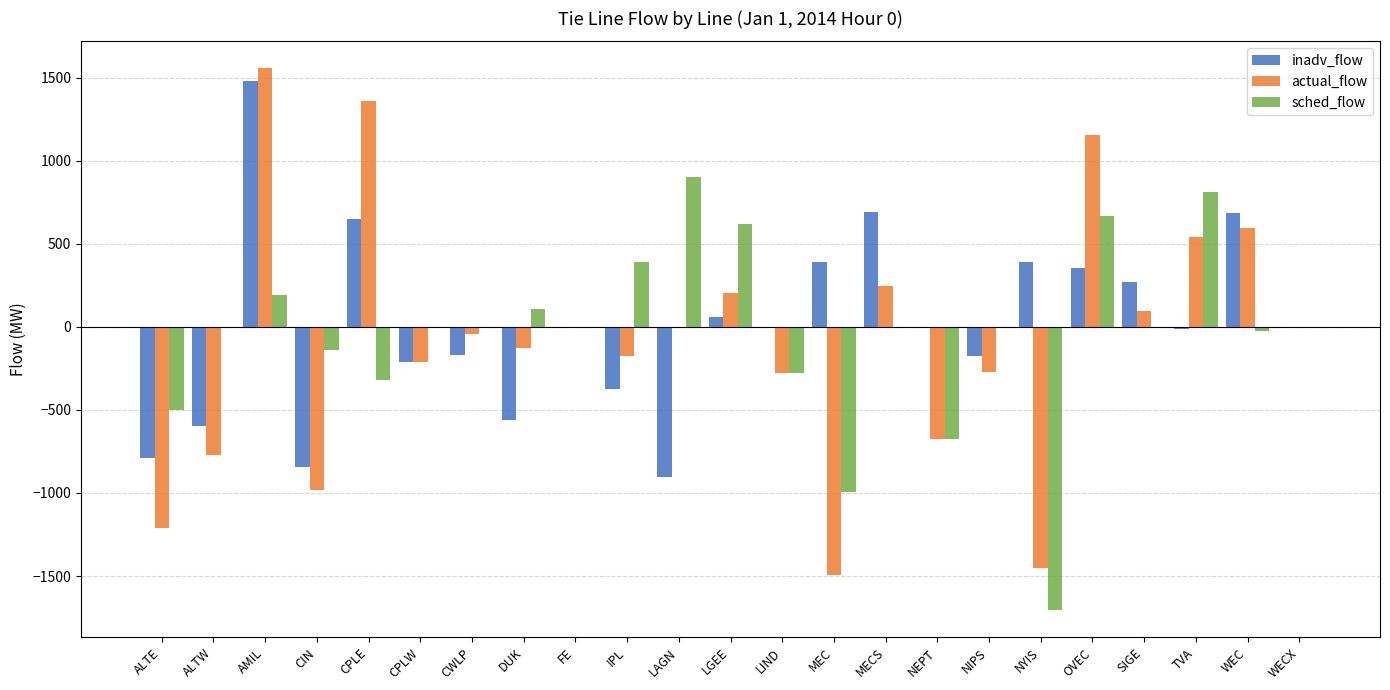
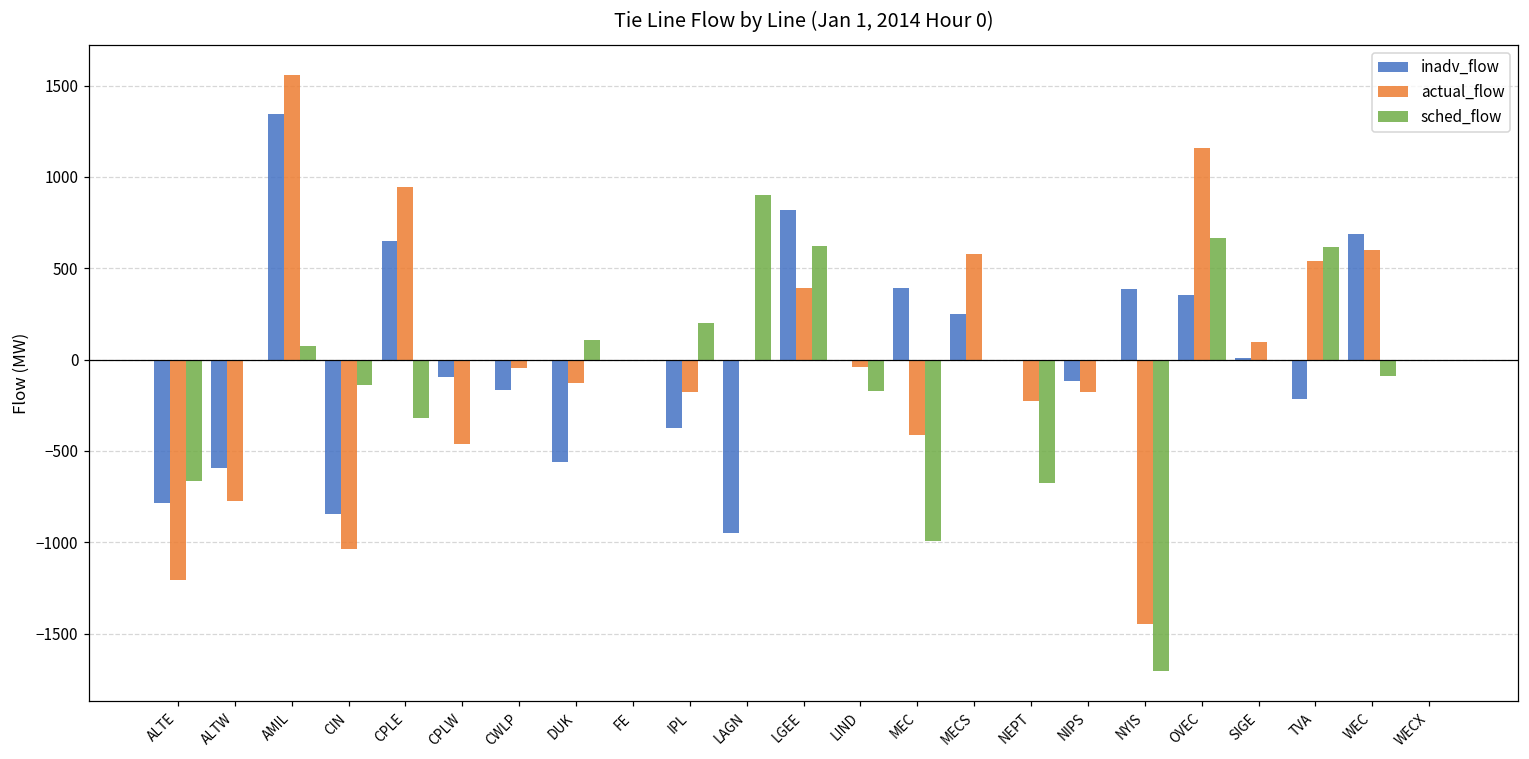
  {
    "inadv_flow": {
      "ALTE": -790,
      "ALTW": -590,
-     "AMIL": 1480,
+     "AMIL": 1350,
      "CIN": -840,
      "CPLE": 650,
-     "CPLW": -210,
+     "CPLW": -100,
      "CWLP": -170,
      "DUK": -560,
      "FE": 0,
      "IPL": -380,
-     "LAGN": -900,
-     "LGEE": 60,
+     "LAGN": -950,
+     "LGEE": 820,
      "LIND": 0,
      "MEC": 390,
-     "MECS": 690,
+     "MECS": 250,
      "NEPT": 0,
-     "NIPS": -180,
+     "NIPS": -120,
      "NYIS": 390,
      "OVEC": 360,
-     "SIGE": 270,
-     "TVA": -20,
+     "SIGE": 10,
+     "TVA": -220,
      "WEC": 690,
      "WECX": 0
    },
    "actual_flow": {
      "ALTE": -1210,
      "ALTW": -770,
      "AMIL": 1560,
-     "CIN": -980,
-     "CPLE": 1360,
-     "CPLW": -210,
+     "CIN": -1040,
+     "CPLE": 950,
+     "CPLW": -460,
      "CWLP": -40,
      "DUK": -130,
      "FE": 0,
      "IPL": -180,
      "LAGN": 0,
-     "LGEE": 200,
-     "LIND": -280,
-     "MEC": -1500,
-     "MECS": 250,
-     "NEPT": -670,
-     "NIPS": -270,
+     "LGEE": 390,
+     "LIND": -40,
+     "MEC": -410,
+     "MECS": 580,
+     "NEPT": -220,
+     "NIPS": -180,
      "NYIS": -1450,
      "OVEC": 1160,
      "SIGE": 90,
      "TVA": 540,
      "WEC": 600,
      "WECX": 0
    },
    "sched_flow": {
-     "ALTE": -500,
+     "ALTE": -670,
      "ALTW": 0,
-     "AMIL": 190,
+     "AMIL": 70,
      "CIN": -140,
      "CPLE": -320,
      "CPLW": 0,
      "CWLP": 0,
      "DUK": 110,
      "FE": 0,
-     "IPL": 390,
+     "IPL": 200,
      "LAGN": 900,
      "LGEE": 620,
-     "LIND": -280,
+     "LIND": -170,
      "MEC": -990,
      "MECS": 0,
      "NEPT": -670,
      "NIPS": 0,
      "NYIS": -1710,
      "OVEC": 670,
      "SIGE": 0,
-     "TVA": 810,
-     "WEC": -30,
+     "TVA": 620,
+     "WEC": -90,
      "WECX": 0
    }
  }
